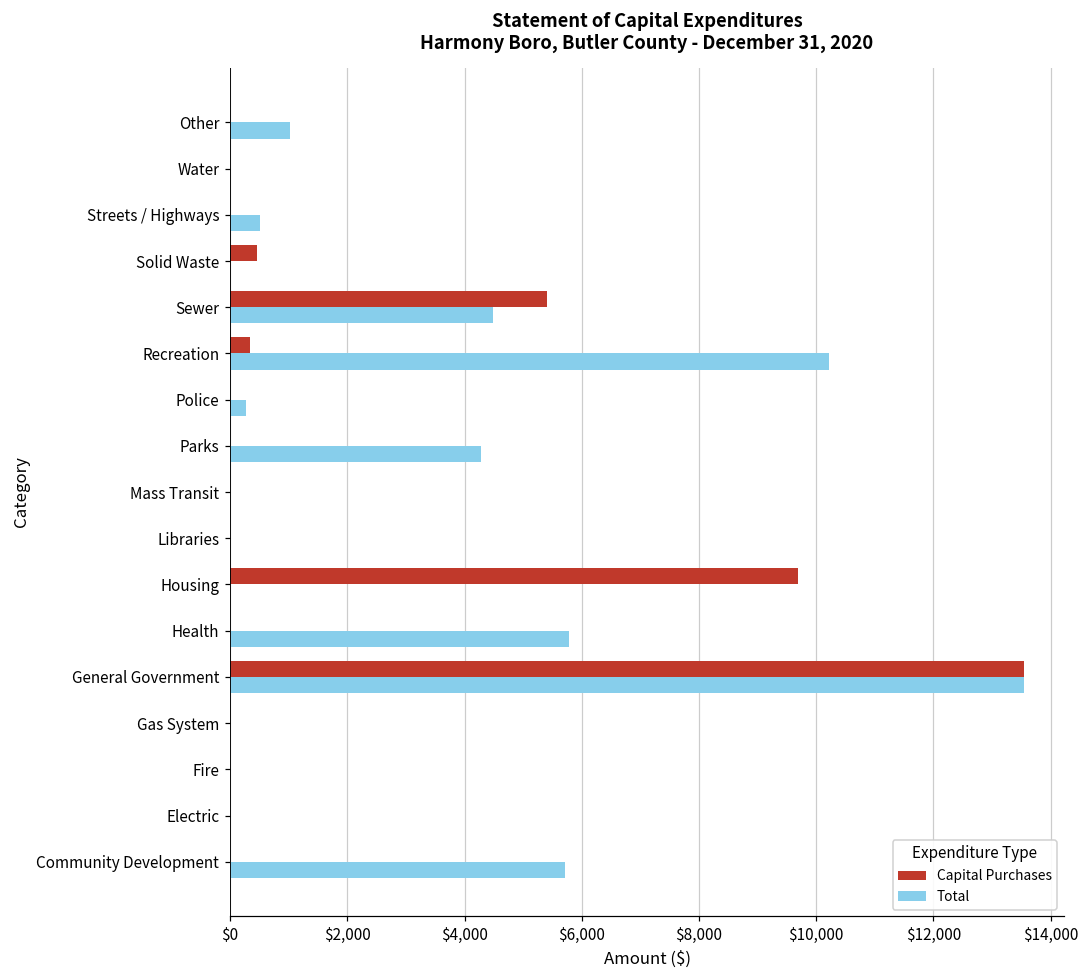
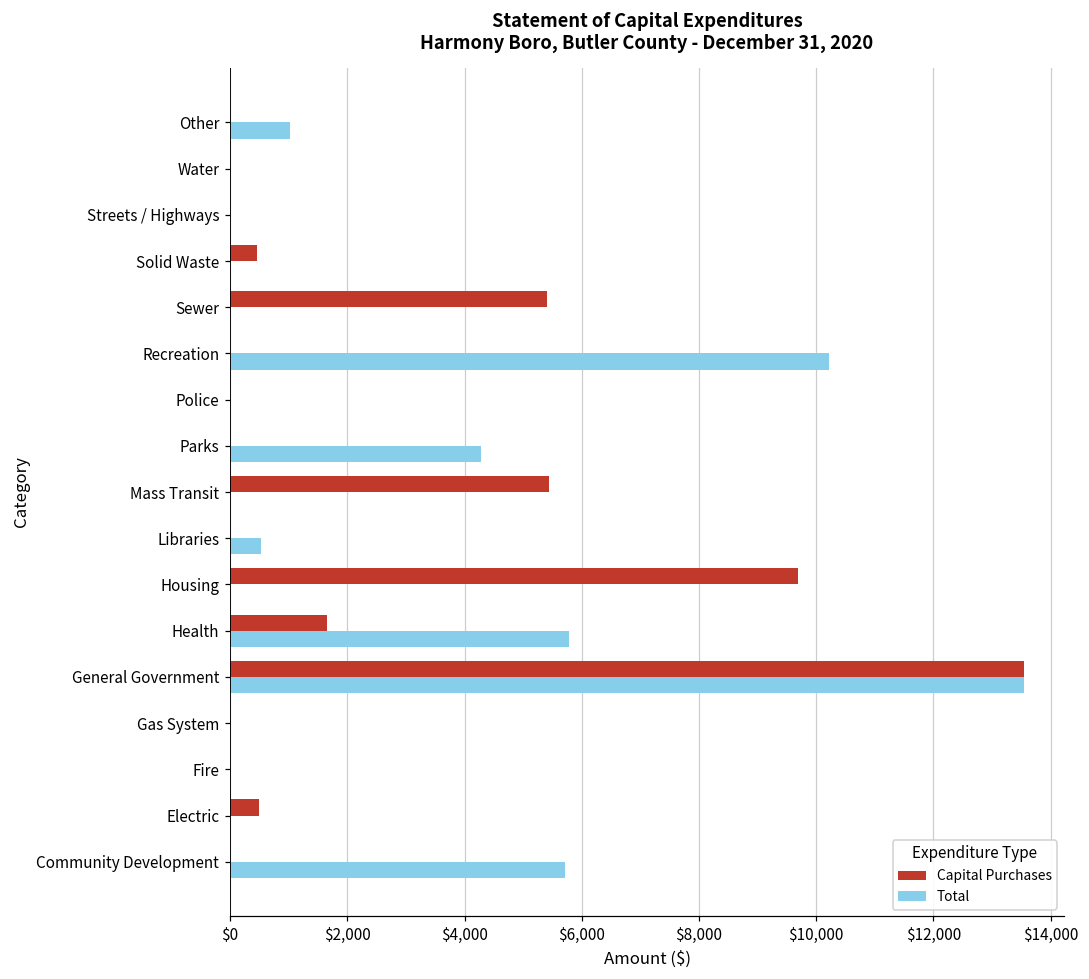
  {
    "Capital Purchases": {
      "Other": "$0",
      "Water": "$0",
      "Streets / Highways": "$0",
      "Solid Waste": "$500",
      "Sewer": "$5,400",
-     "Recreation": "$300",
+     "Recreation": "$0",
      "Police": "$0",
      "Parks": "$0",
-     "Mass Transit": "$0",
+     "Mass Transit": "$5,400",
      "Libraries": "$0",
      "Housing": "$9,700",
-     "Health": "$0",
+     "Health": "$1,700",
      "General Government": "$13,600",
      "Gas System": "$0",
      "Fire": "$0",
-     "Electric": "$0",
+     "Electric": "$500",
      "Community Development": "$0"
    },
    "Total": {
      "Other": "$1,000",
      "Water": "$0",
-     "Streets / Highways": "$500",
+     "Streets / Highways": "$0",
      "Solid Waste": "$0",
-     "Sewer": "$4,500",
+     "Sewer": "$0",
      "Recreation": "$10,200",
-     "Police": "$300",
+     "Police": "$0",
      "Parks": "$4,300",
      "Mass Transit": "$0",
-     "Libraries": "$0",
+     "Libraries": "$500",
      "Housing": "$0",
      "Health": "$5,800",
      "General Government": "$13,600",
      "Gas System": "$0",
      "Fire": "$0",
      "Electric": "$0",
      "Community Development": "$5,700"
    }
  }
